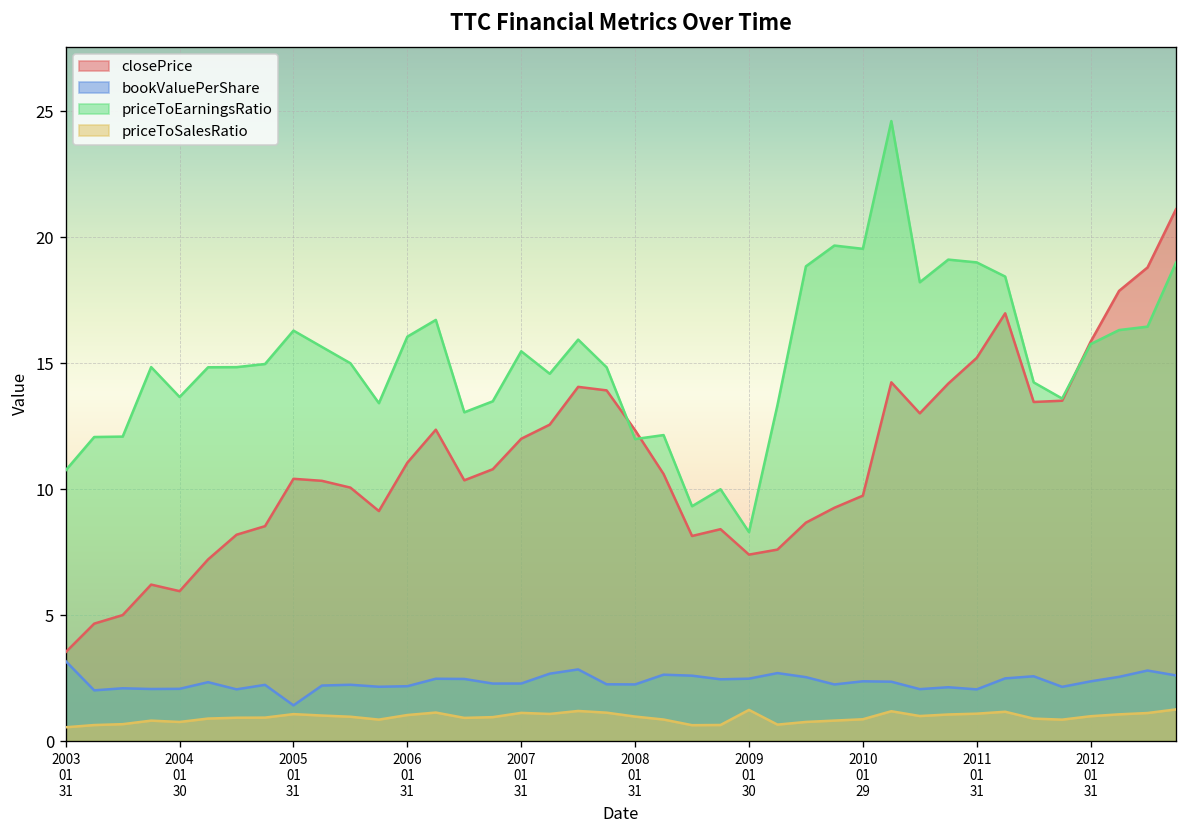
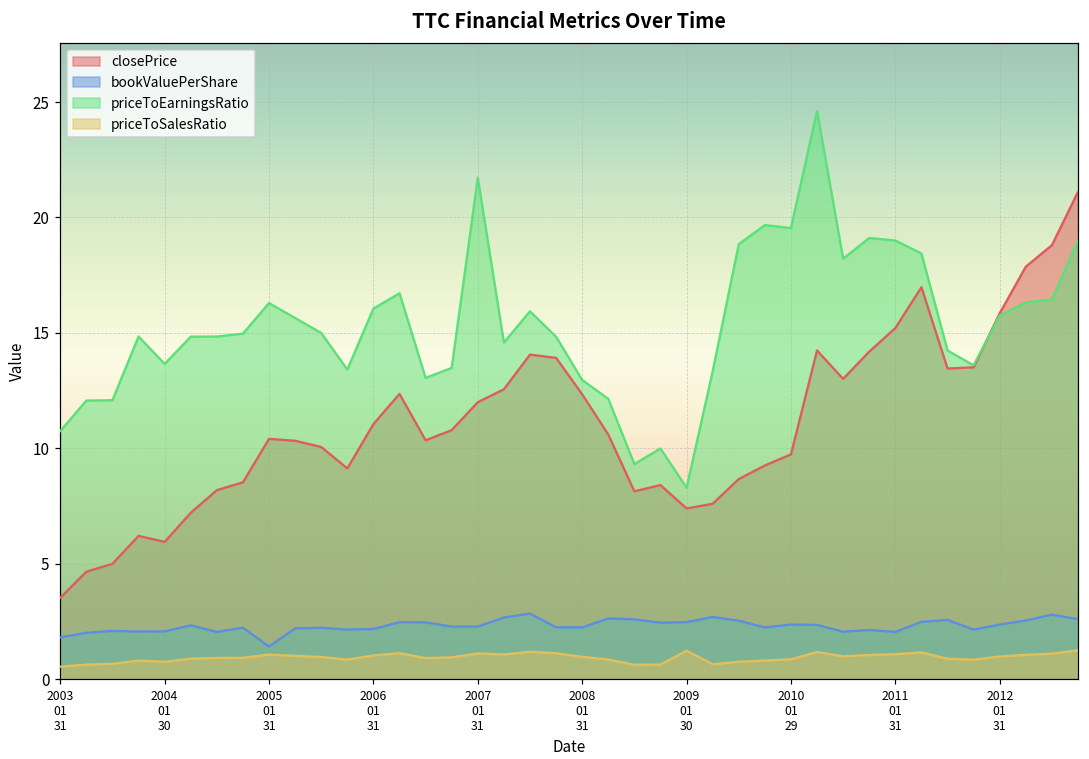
  {
    "closePrice": {
      "2003 01 31": 3.5,
      "2004 01 30": 6.0,
      "2005 01 31": 10.4,
      "2006 01 31": 11.1,
      "2007 01 31": 12.0,
      "2008 01 31": 12.3,
      "2009 01 30": 7.4,
      "2010 01 29": 9.7,
      "2011 01 31": 15.2
    },
    "bookValuePerShare": {
-     "2003 01 31": 3.2,
+     "2003 01 31": 1.8,
      "2004 01 30": 2.1,
      "2005 01 31": 1.4,
      "2006 01 31": 2.2,
      "2007 01 31": 2.3,
      "2008 01 31": 2.2,
      "2009 01 30": 2.5,
      "2010 01 29": 2.4,
      "2011 01 31": 2.1,
      "2012 01 31": 2.4
    },
    "priceToEarningsRatio": {
      "2003 01 31": 10.7,
      "2004 01 30": 13.7,
      "2005 01 31": 16.3,
      "2006 01 31": 16.1,
-     "2007 01 31": 15.5,
-     "2008 01 31": 12.0,
+     "2007 01 31": 21.7,
+     "2008 01 31": 13.0,
      "2009 01 30": 8.3,
      "2010 01 29": 19.5,
      "2011 01 31": 19.0
    },
    "priceToSalesRatio": {
      "2003 01 31": 0.5,
      "2004 01 30": 0.8,
      "2005 01 31": 1.1,
      "2006 01 31": 1.0,
      "2007 01 31": 1.1,
      "2008 01 31": 1.0,
      "2009 01 30": 1.2,
      "2010 01 29": 0.9,
      "2011 01 31": 1.1,
      "2012 01 31": 1.0
    }
  }
